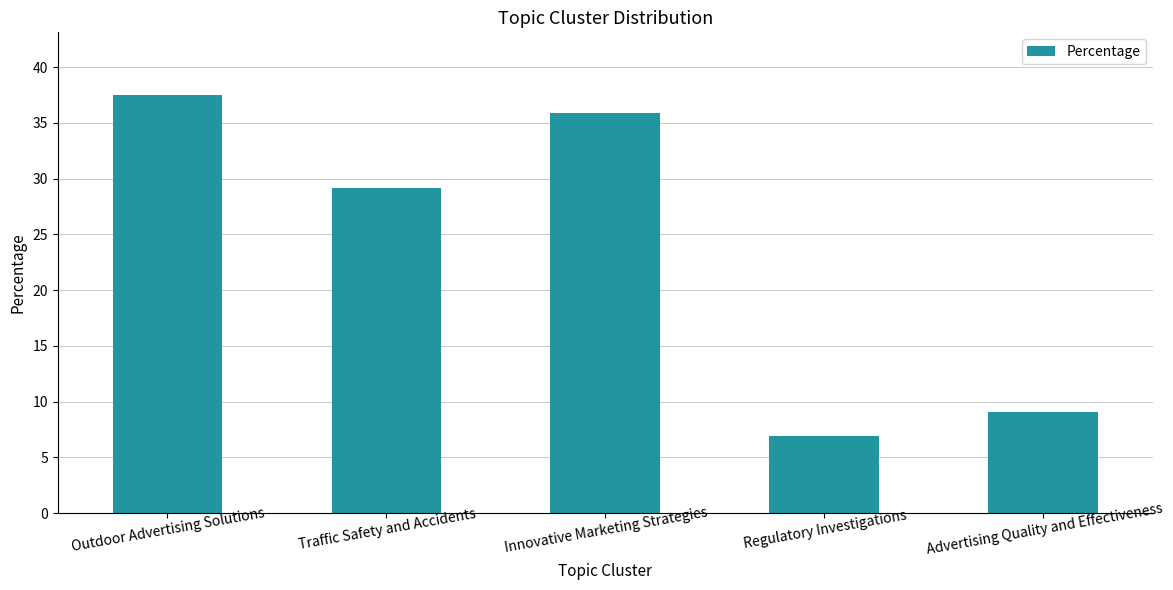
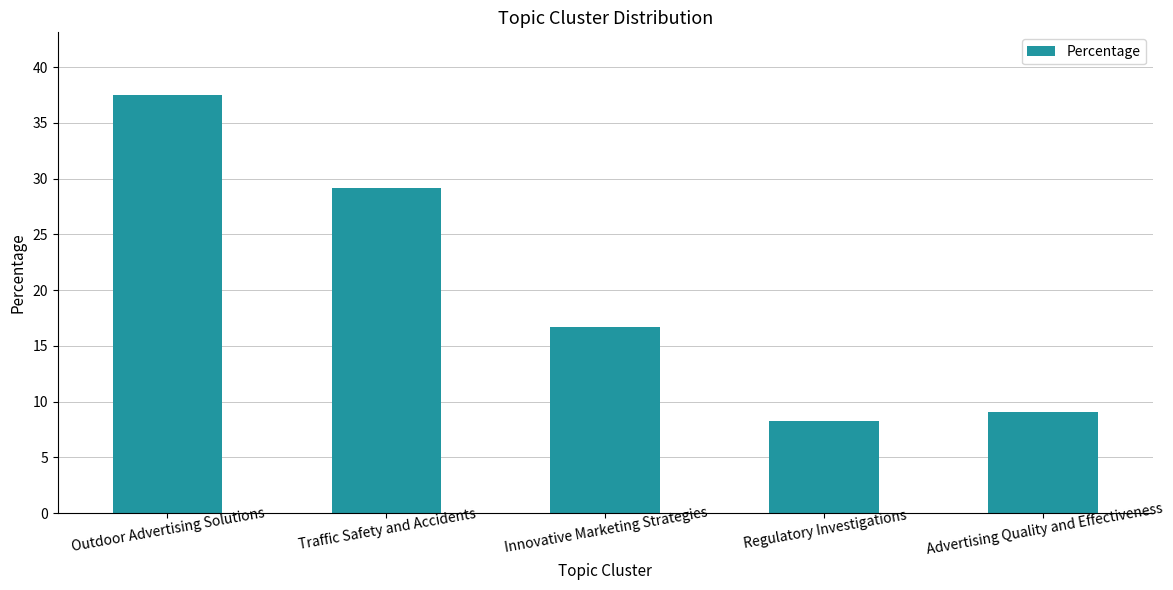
  {
    "Outdoor Advertising Solutions": 37.5,
    "Traffic Safety and Accidents": 29.2,
-   "Innovative Marketing Strategies": 35.9,
-   "Regulatory Investigations": 6.9,
+   "Innovative Marketing Strategies": 16.7,
+   "Regulatory Investigations": 8.3,
    "Advertising Quality and Effectiveness": 9.1
  }
